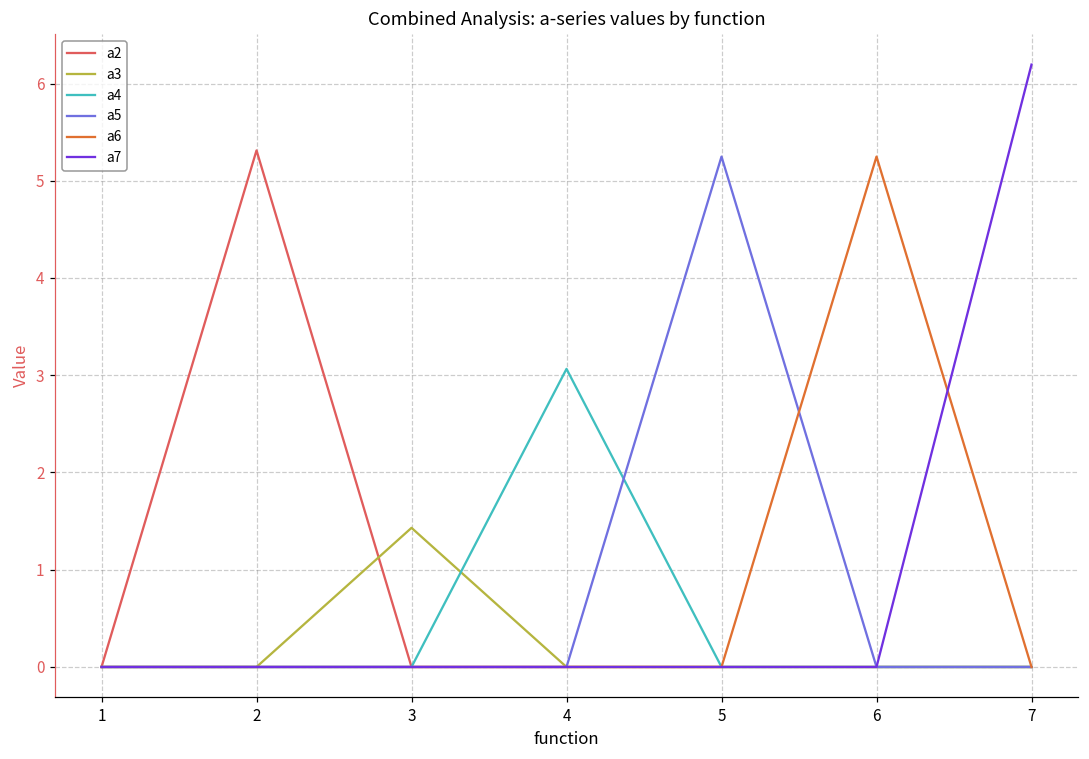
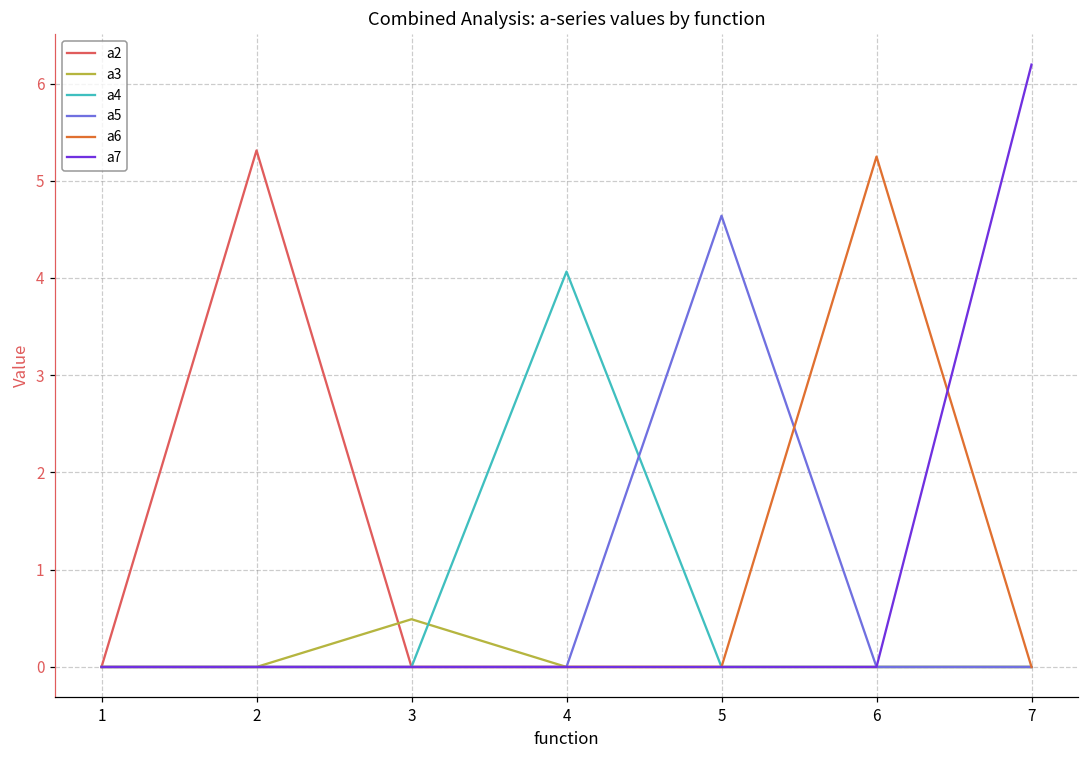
  {
    "a3": {
-     "3": 1.4
+     "3": 0.5
    },
    "a4": {
-     "4": 3.1
+     "4": 4.1
    },
    "a5": {
-     "5": 5.2
+     "5": 4.6
    },
    "a7": {
      "7": 6.2
    }
  }
